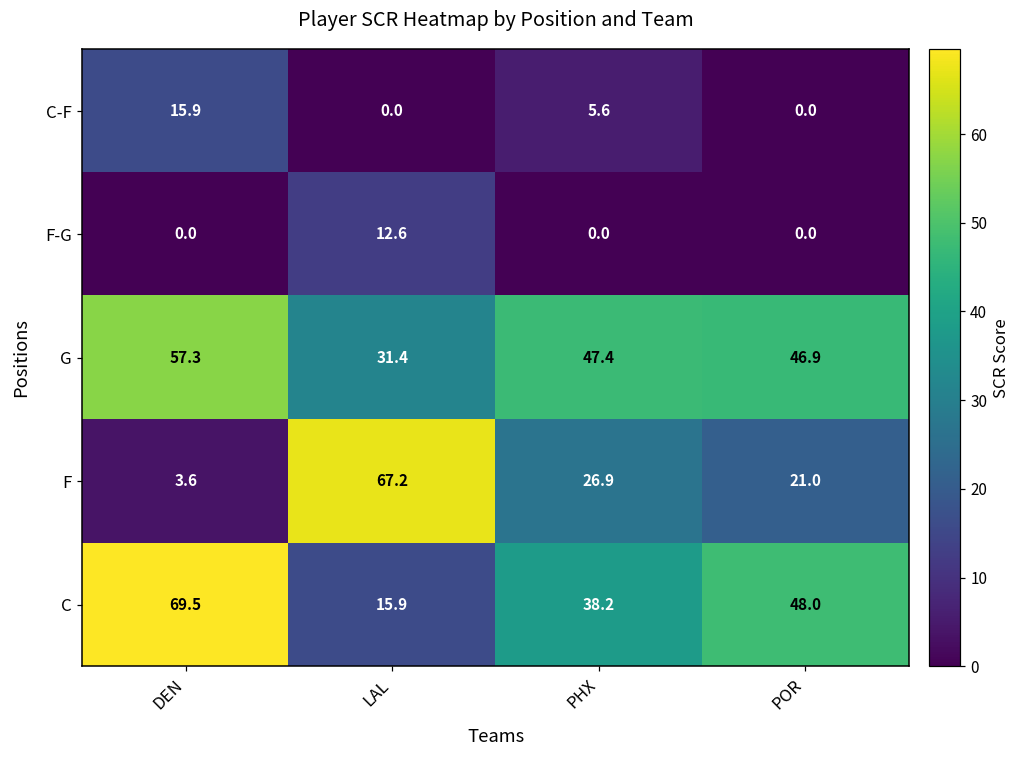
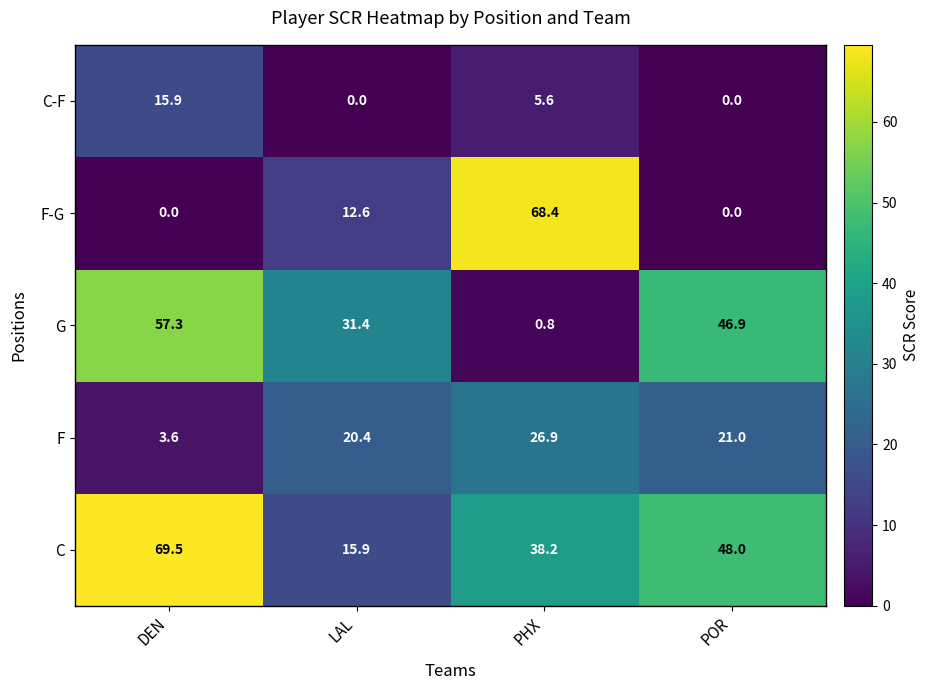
  {
    "C-F": {
      "DEN": 15.9,
      "LAL": 0.0,
      "PHX": 5.6,
      "POR": 0.0
    },
    "F-G": {
      "DEN": 0.0,
      "LAL": 12.6,
-     "PHX": 0.0,
+     "PHX": 68.4,
      "POR": 0.0
    },
    "G": {
      "DEN": 57.3,
      "LAL": 31.4,
-     "PHX": 47.4,
+     "PHX": 0.8,
      "POR": 46.9
    },
    "F": {
      "DEN": 3.6,
-     "LAL": 67.2,
+     "LAL": 20.4,
      "PHX": 26.9,
      "POR": 21.0
    },
    "C": {
      "DEN": 69.5,
      "LAL": 15.9,
      "PHX": 38.2,
      "POR": 48.0
    }
  }
